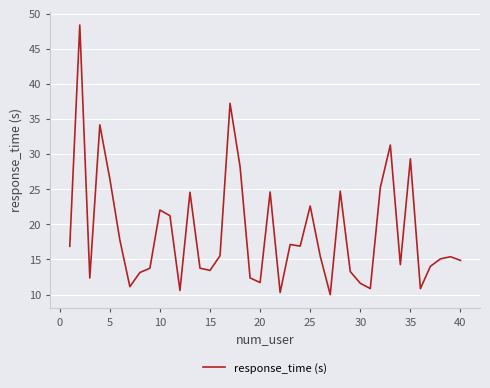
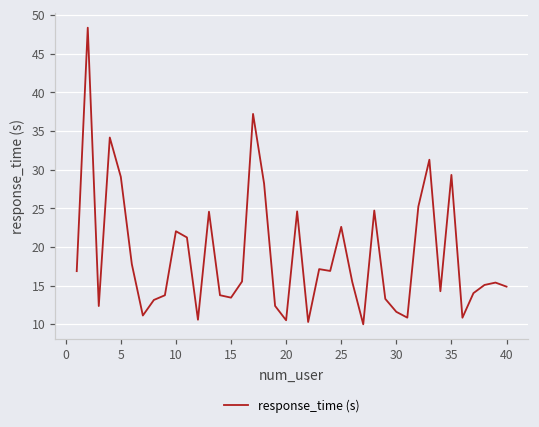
  {
-   "5": 26,
+   "5": 29,
    "10": 22,
    "15": 13,
-   "20": 12,
+   "20": 11,
    "25": 23,
    "30": 12,
    "35": 29,
    "40": 15
  }
